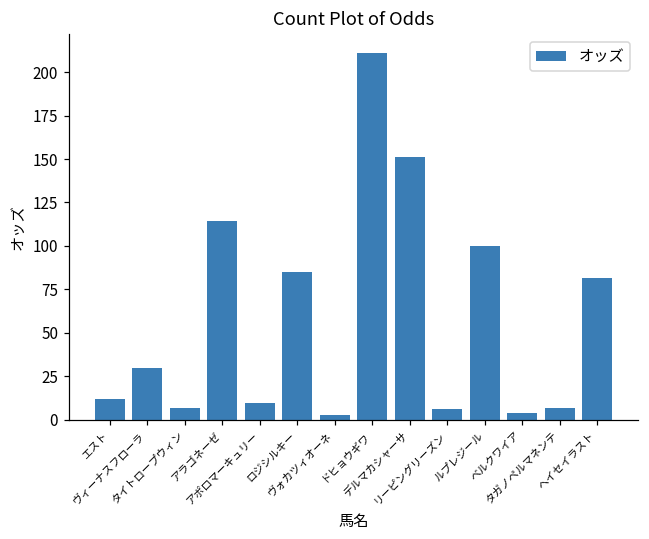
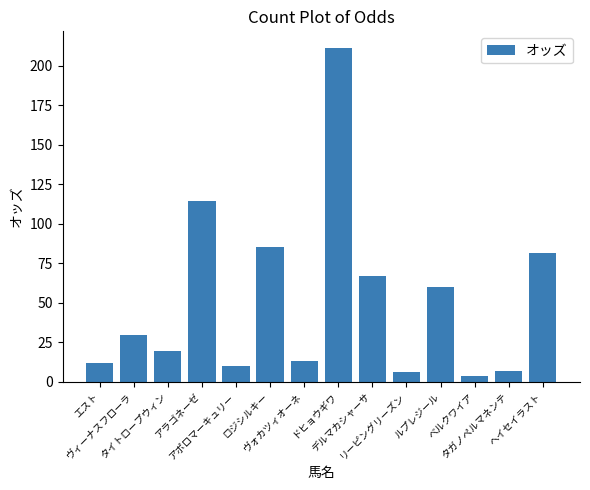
  {
    "エスト": 12,
    "ヴィーナスフローラ": 30,
-   "タイトロープウィン": 7,
+   "タイトロープウィン": 19,
    "アラゴネーゼ": 115,
    "アポロマーキュリー": 10,
    "ロジシルキー": 85,
-   "ヴォカツィオーネ": 3,
+   "ヴォカツィオーネ": 13,
    "ドヒョウギワ": 211,
-   "デルマカシャーサ": 151,
+   "デルマカシャーサ": 67,
    "リーピングリーズン": 6,
-   "ルプレジール": 100,
+   "ルプレジール": 60,
    "ベルクワイア": 4,
    "タガノペルマネンテ": 7,
    "ヘイセイラスト": 82
  }
